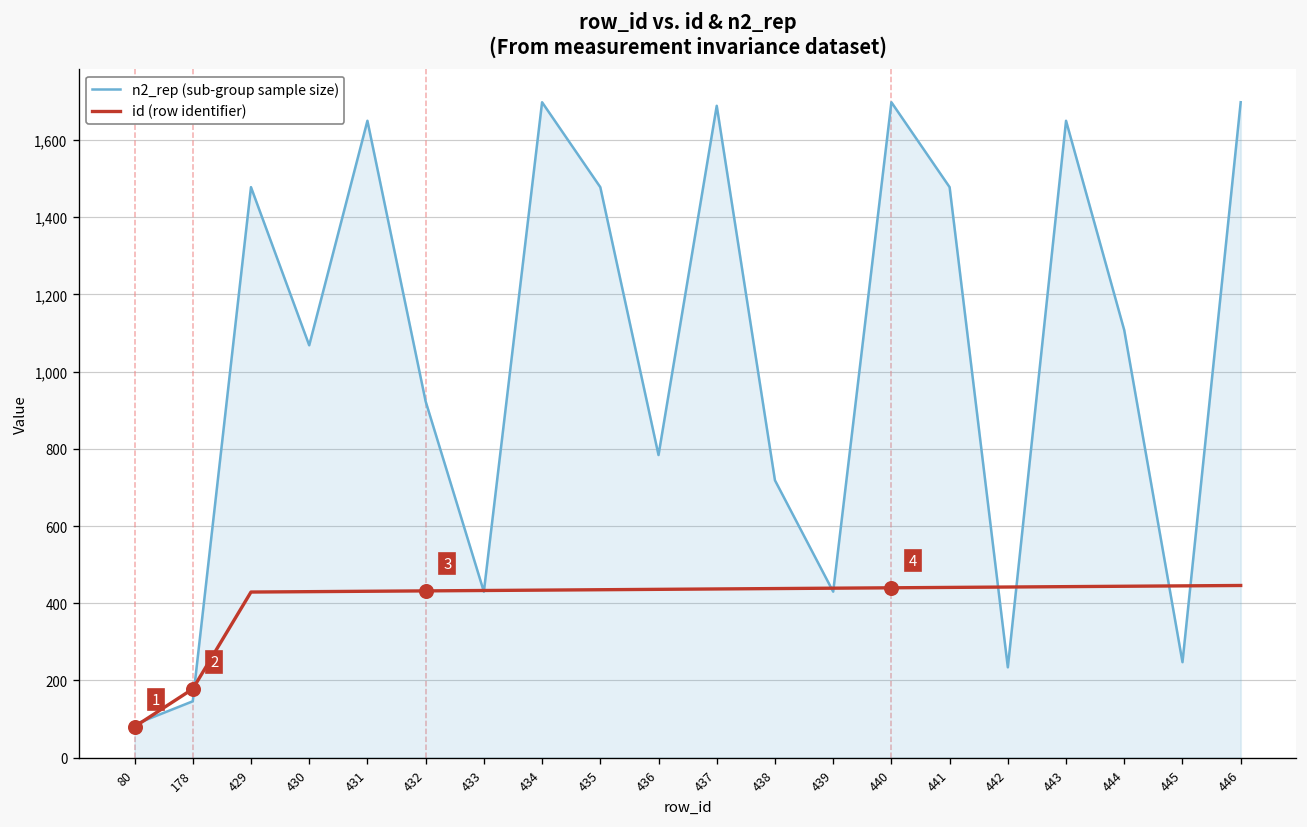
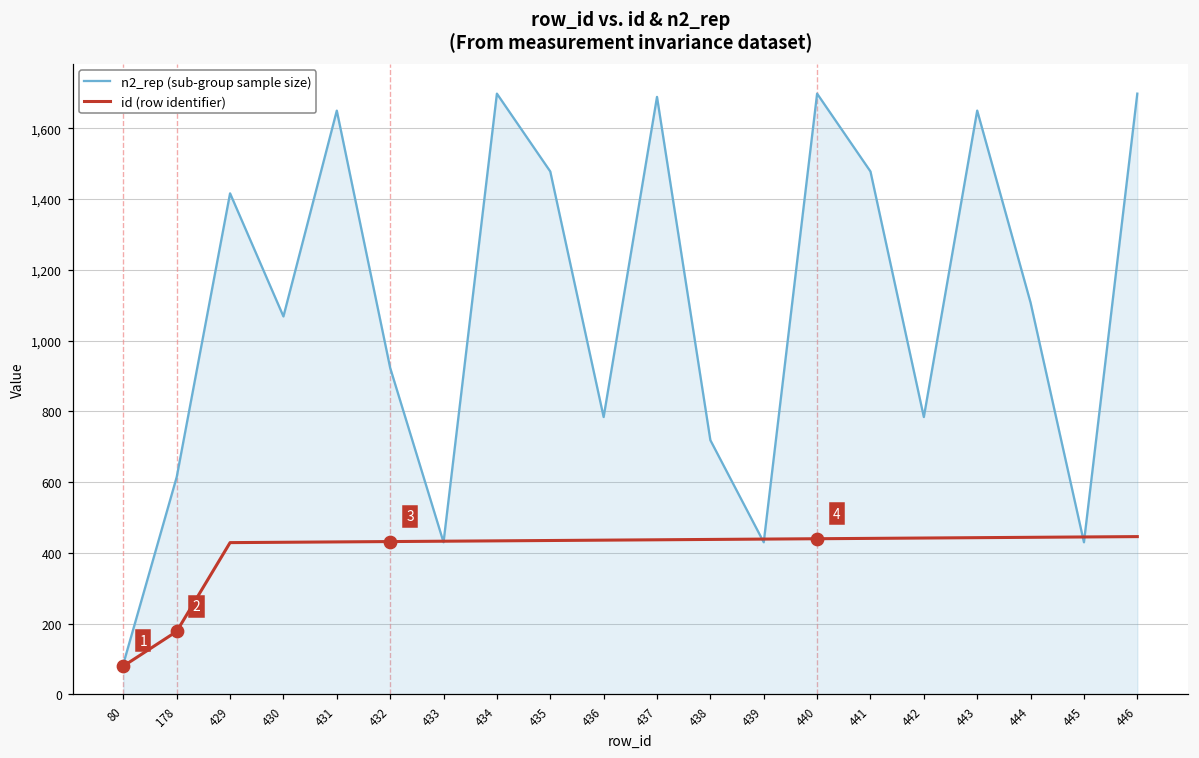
  {
    "n2_rep (sub-group sample size)": {
-     "178": "150",
-     "429": "1,480",
+     "178": "610",
+     "429": "1,420",
      "430": "1,070",
      "431": "1,650",
      "432": "920",
      "434": "1,700",
      "435": "1,480",
      "436": "780",
      "437": "1,690",
      "438": "720",
      "439": "430",
      "440": "1,700",
      "441": "1,480",
-     "442": "230",
+     "442": "780",
      "443": "1,650",
      "444": "1,110",
-     "445": "250",
+     "445": "430",
      "446": "1,700"
    }
  }
